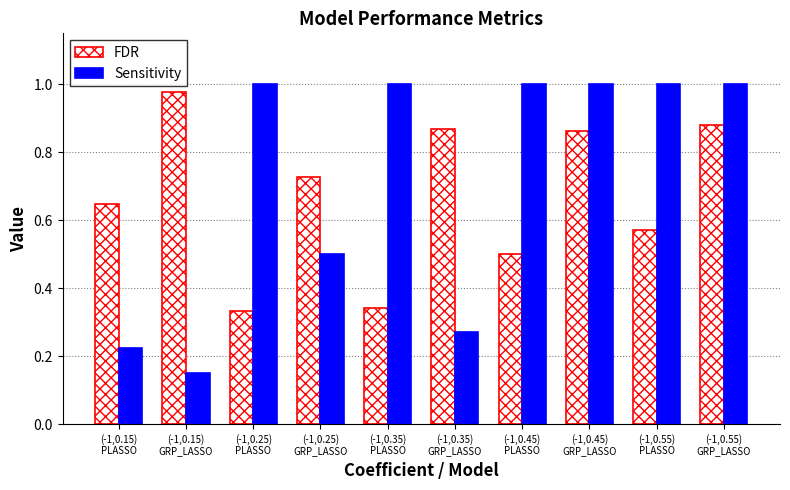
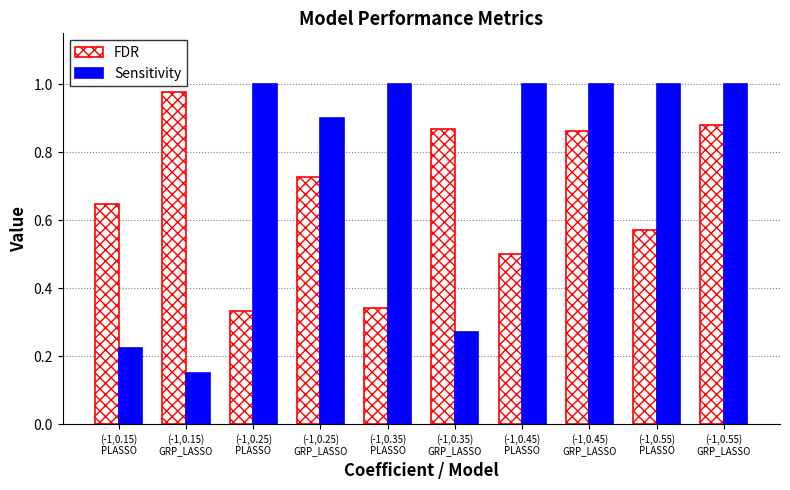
  {
    "FDR": {
      "(-1,0.15) PLASSO": 0.65,
      "(-1,0.15) GRP_LASSO": 0.98,
      "(-1,0.25) PLASSO": 0.33,
      "(-1,0.25) GRP_LASSO": 0.73,
      "(-1,0.35) PLASSO": 0.34,
      "(-1,0.35) GRP_LASSO": 0.87,
      "(-1,0.45) PLASSO": 0.5,
      "(-1,0.45) GRP_LASSO": 0.86,
      "(-1,0.55) PLASSO": 0.57,
      "(-1,0.55) GRP_LASSO": 0.88
    },
    "Sensitivity": {
      "(-1,0.15) PLASSO": 0.23,
      "(-1,0.15) GRP_LASSO": 0.15,
      "(-1,0.25) PLASSO": 1.0,
-     "(-1,0.25) GRP_LASSO": 0.5,
+     "(-1,0.25) GRP_LASSO": 0.9,
      "(-1,0.35) PLASSO": 1.0,
      "(-1,0.35) GRP_LASSO": 0.27,
      "(-1,0.45) PLASSO": 1.0,
      "(-1,0.45) GRP_LASSO": 1.0,
      "(-1,0.55) PLASSO": 1.0,
      "(-1,0.55) GRP_LASSO": 1.0
    }
  }
